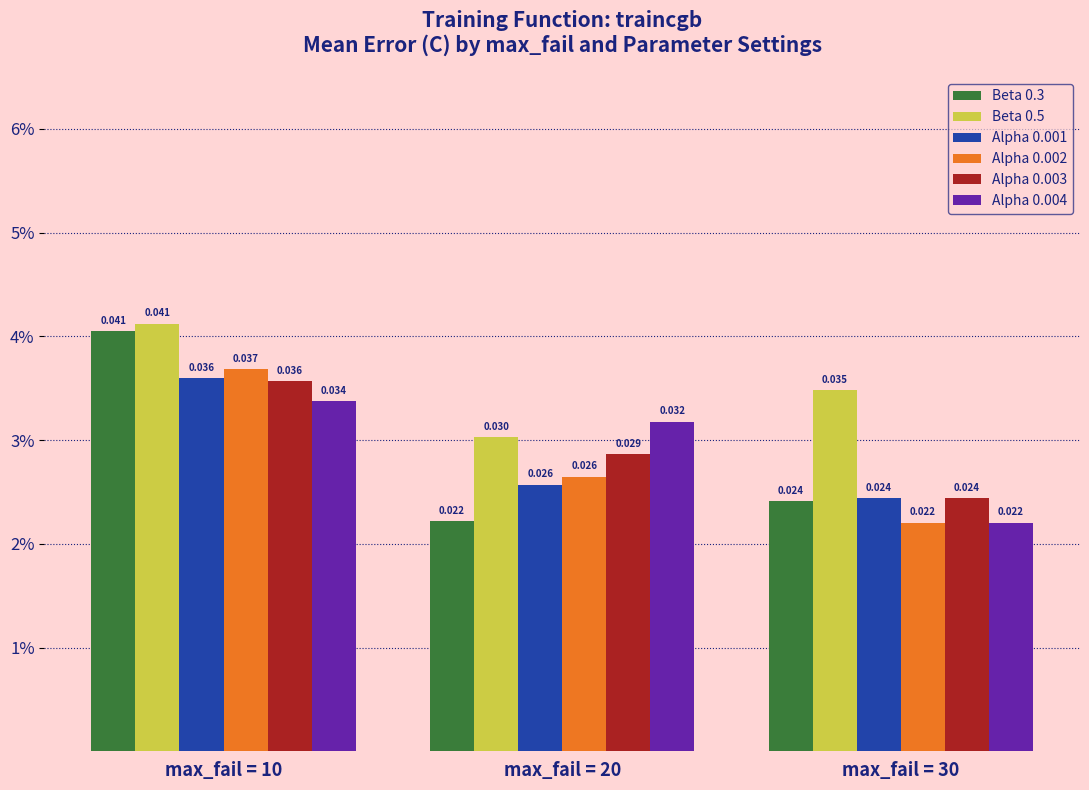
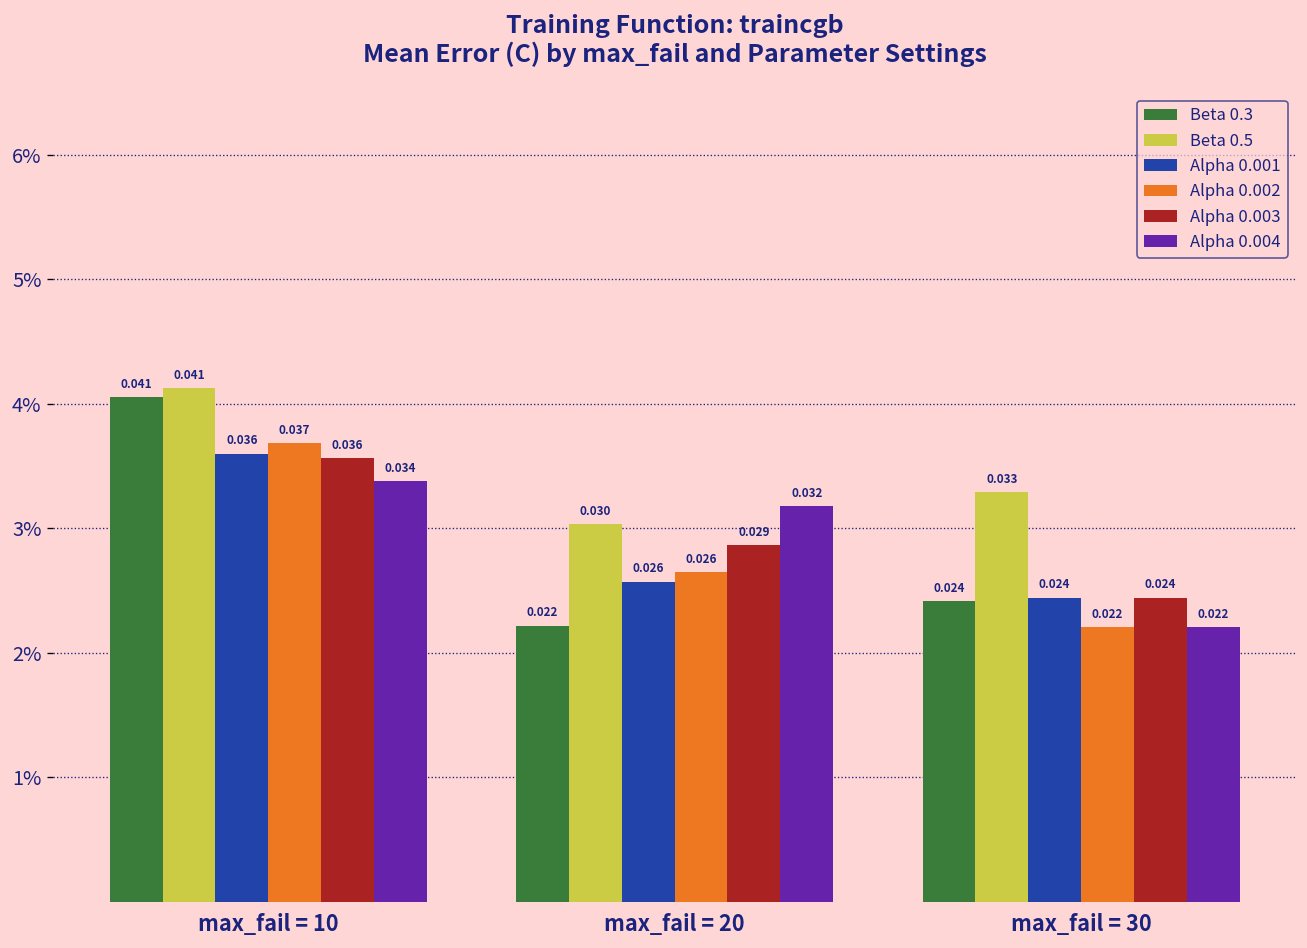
  {
    "Beta 0.3": {
      "max_fail = 10": 0.041,
      "max_fail = 20": 0.022,
      "max_fail = 30": 0.024
    },
    "Beta 0.5": {
      "max_fail = 10": 0.041,
      "max_fail = 20": 0.030,
-     "max_fail = 30": 0.035
+     "max_fail = 30": 0.033
    },
    "Alpha 0.001": {
      "max_fail = 10": 0.036,
      "max_fail = 20": 0.026,
      "max_fail = 30": 0.024
    },
    "Alpha 0.002": {
      "max_fail = 10": 0.037,
      "max_fail = 20": 0.026,
      "max_fail = 30": 0.022
    },
    "Alpha 0.003": {
      "max_fail = 10": 0.036,
      "max_fail = 20": 0.029,
      "max_fail = 30": 0.024
    },
    "Alpha 0.004": {
      "max_fail = 10": 0.034,
      "max_fail = 20": 0.032,
      "max_fail = 30": 0.022
    }
  }
